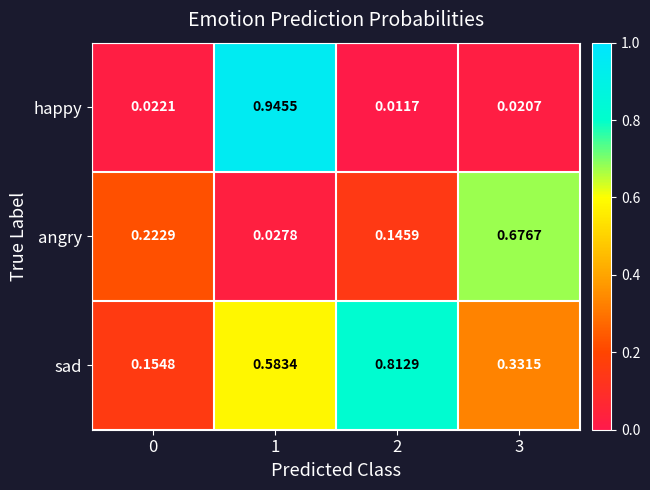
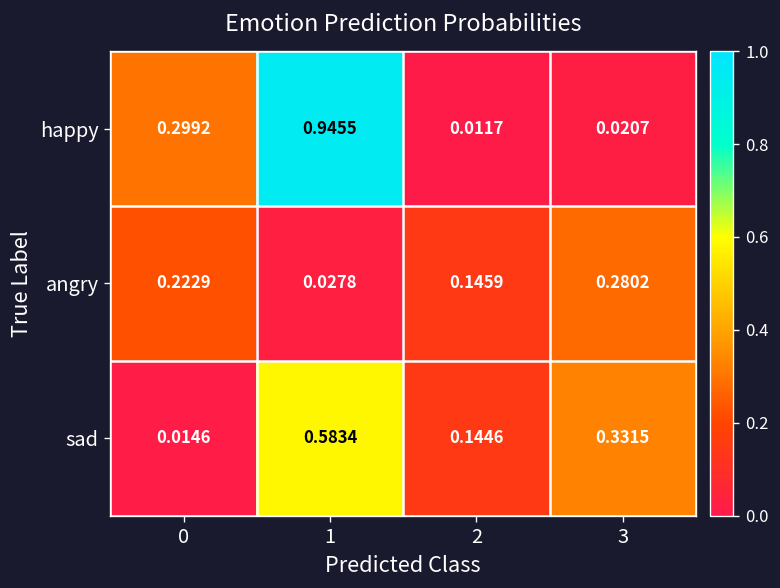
  {
    "happy": {
-     "0": 0.0221,
+     "0": 0.2992,
      "1": 0.9455,
      "2": 0.0117,
      "3": 0.0207
    },
    "angry": {
      "0": 0.2229,
      "1": 0.0278,
      "2": 0.1459,
-     "3": 0.6767
+     "3": 0.2802
    },
    "sad": {
-     "0": 0.1548,
+     "0": 0.0146,
      "1": 0.5834,
-     "2": 0.8129,
+     "2": 0.1446,
      "3": 0.3315
    }
  }
